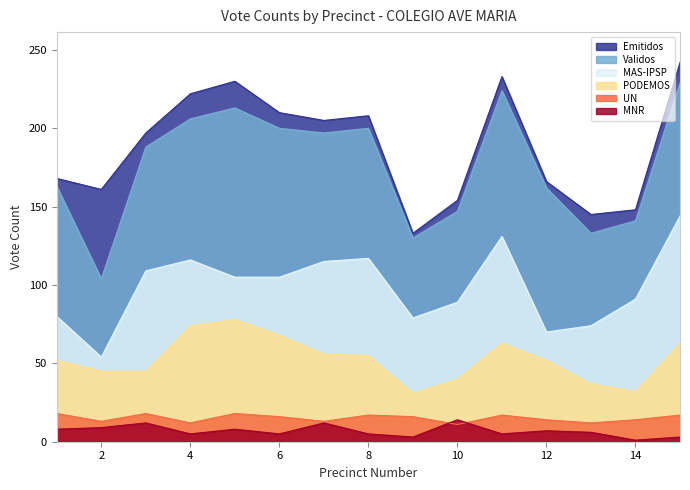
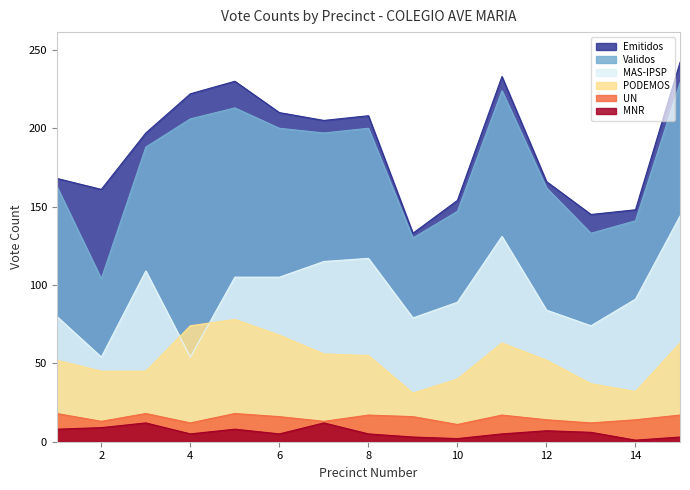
  {
    "Emitidos": {
      "2": 161,
      "4": 222,
      "6": 210,
      "8": 208,
      "10": 154,
      "12": 166,
      "14": 148
    },
    "Validos": {
      "2": 104,
      "4": 206,
      "6": 200,
      "8": 200,
      "10": 147,
      "12": 162,
      "14": 141
    },
    "MAS-IPSP": {
      "2": 54,
-     "4": 116,
+     "4": 54,
      "6": 105,
      "8": 117,
      "10": 89,
-     "12": 70,
+     "12": 84,
      "14": 91
    },
    "PODEMOS": {
      "2": 45,
      "4": 74,
      "6": 68,
      "8": 55,
      "10": 40,
      "12": 52,
      "14": 32
    },
    "UN": {
      "2": 13,
      "4": 12,
      "6": 16,
      "8": 17,
      "10": 11,
      "12": 14,
      "14": 14
    },
    "MNR": {
      "2": 9,
      "4": 5,
      "6": 5,
      "8": 5,
-     "10": 14,
+     "10": 2,
      "12": 7,
      "14": 1
    }
  }
